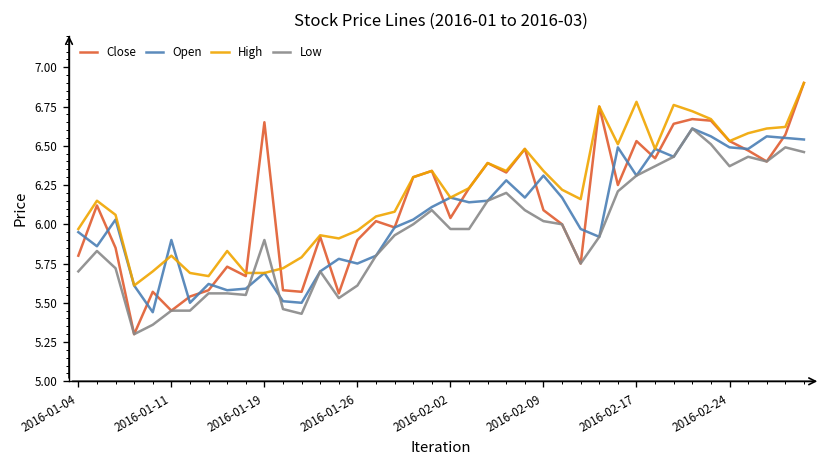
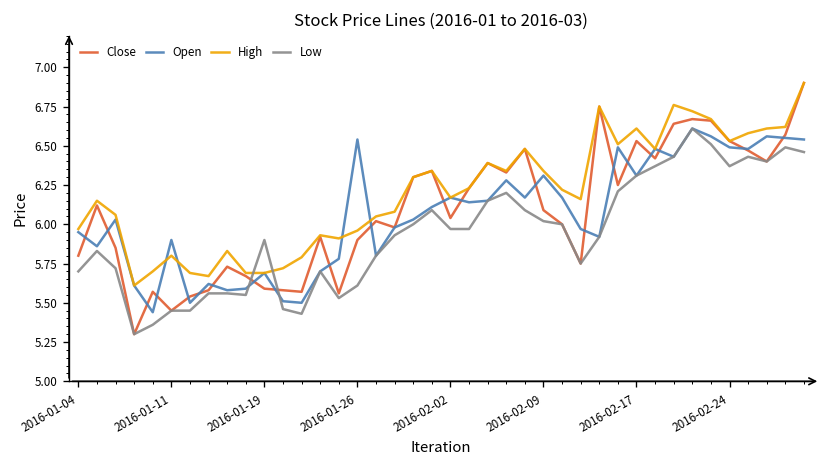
  {
    "Close": {
      "2016-01-04": 5.80,
-     "2016-01-19": 6.65,
+     "2016-01-19": 5.59,
      "2016-01-26": 5.90,
      "2016-02-02": 6.04,
      "2016-02-09": 6.09,
      "2016-02-17": 6.53
    },
    "Open": {
      "2016-01-04": 5.95,
      "2016-01-11": 5.90,
-     "2016-01-26": 5.75,
+     "2016-01-26": 6.54,
      "2016-02-09": 6.31,
      "2016-02-24": 6.49
    },
    "High": {
      "2016-01-04": 5.97,
      "2016-01-11": 5.80,
      "2016-01-26": 5.96,
      "2016-02-09": 6.34,
-     "2016-02-17": 6.78
+     "2016-02-17": 6.61
    },
    "Low": {
      "2016-01-04": 5.70,
      "2016-01-19": 5.90,
      "2016-01-26": 5.61,
      "2016-02-02": 5.97,
      "2016-02-09": 6.02,
      "2016-02-24": 6.37
    }
  }
